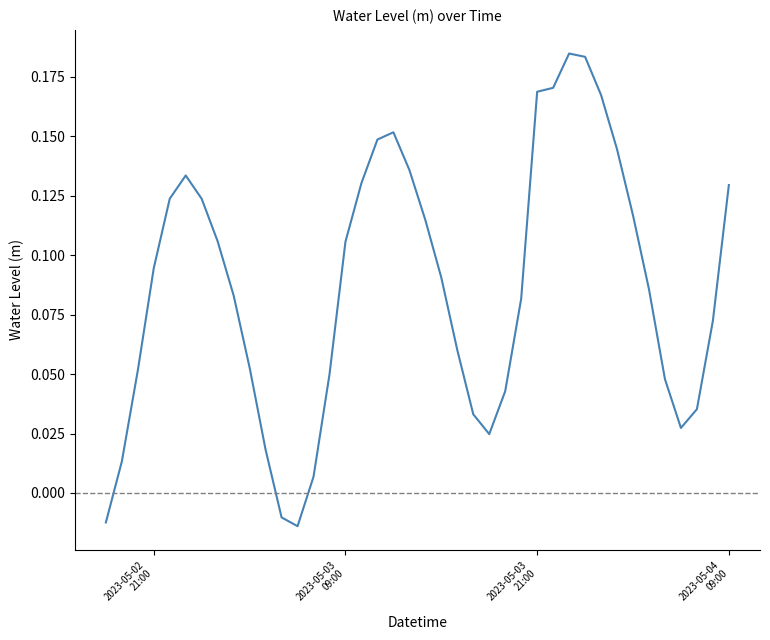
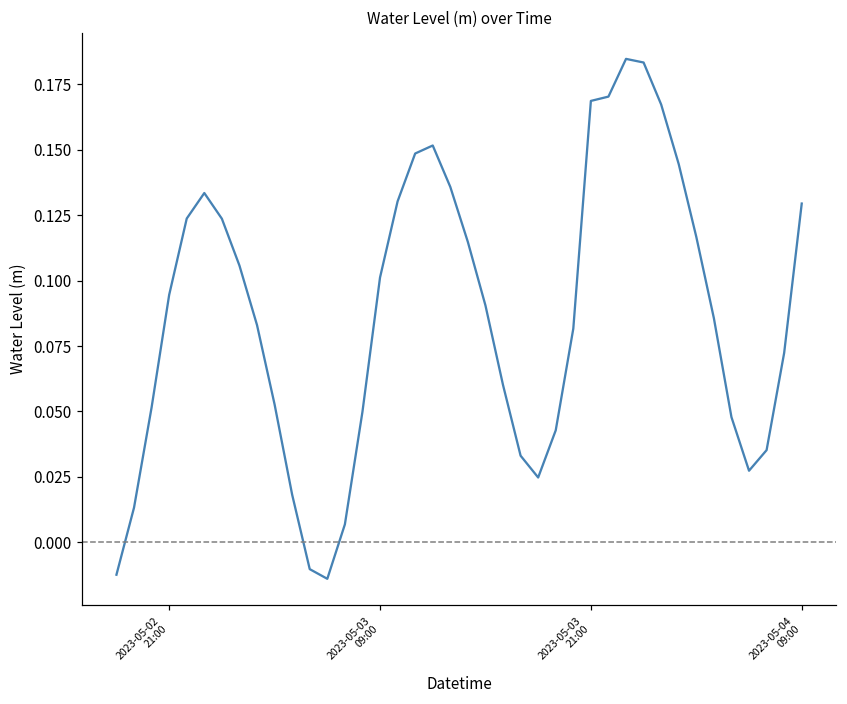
  {
    "2023-05-02 21:00": 0.095,
-   "2023-05-03 09:00": 0.106,
+   "2023-05-03 09:00": 0.101,
    "2023-05-03 21:00": 0.169,
    "2023-05-04 09:00": 0.129
  }
